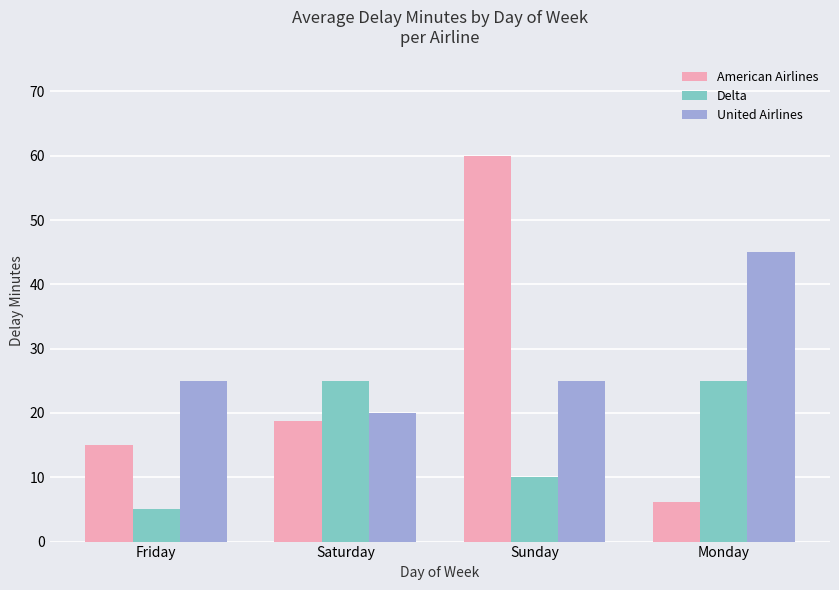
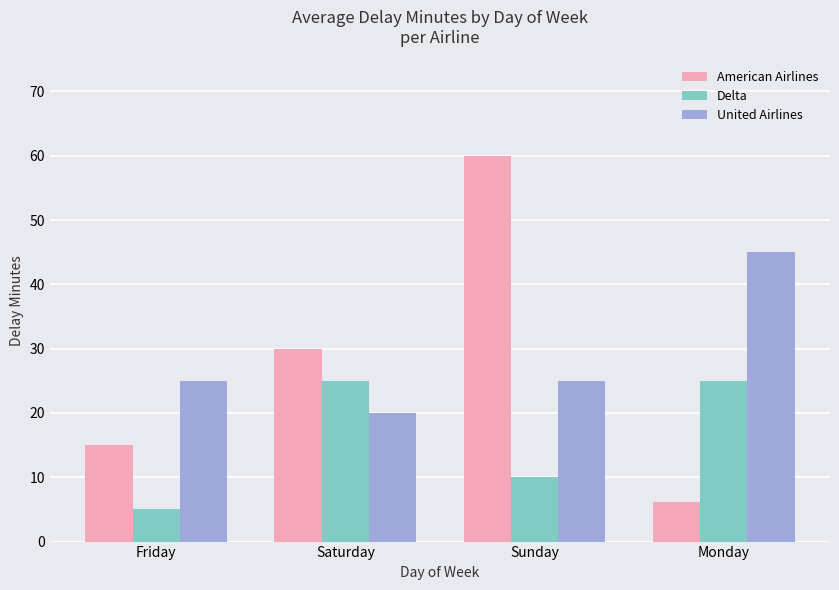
  {
    "American Airlines": {
      "Friday": 15,
-     "Saturday": 19,
+     "Saturday": 30,
      "Sunday": 60,
      "Monday": 6
    }
  }
